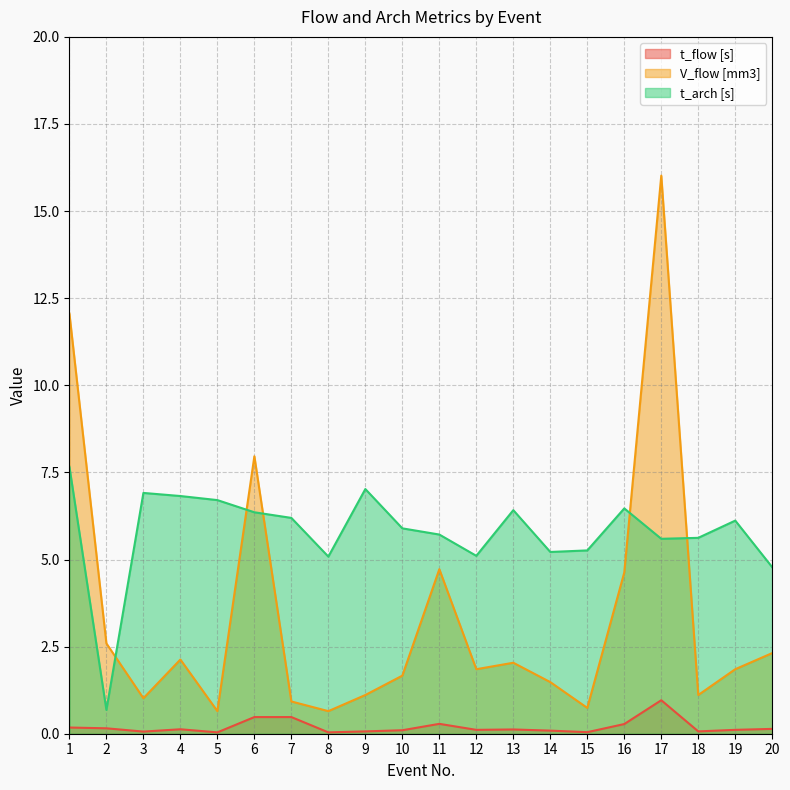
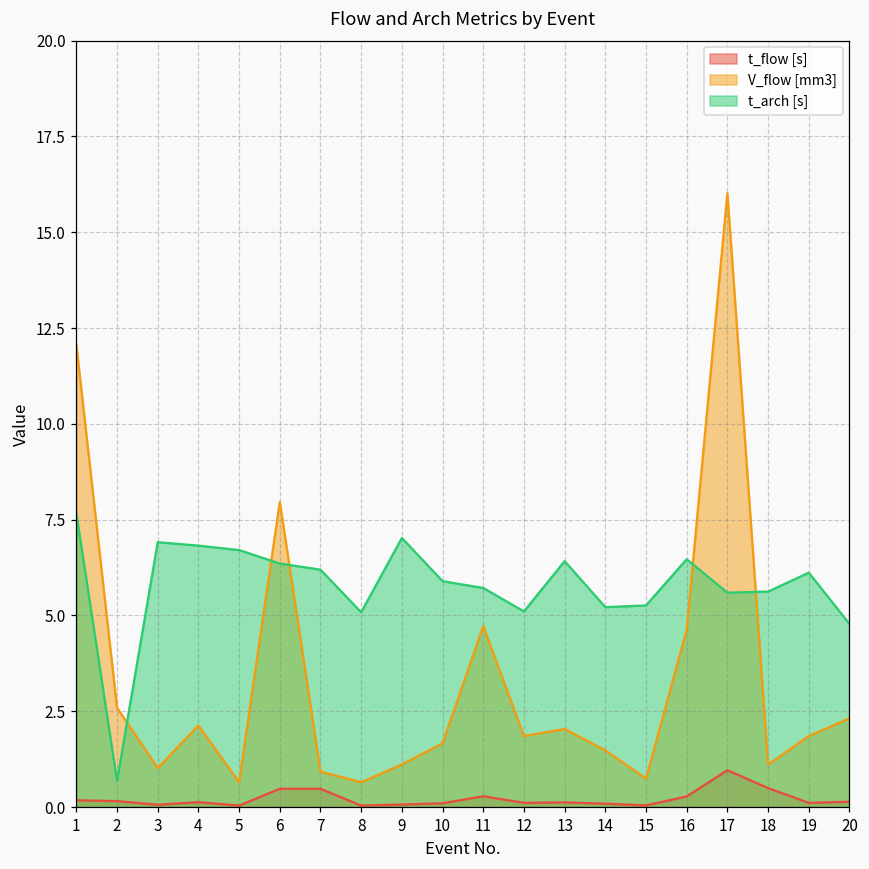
  {
    "t_flow [s]": {
      "1": 0.2,
      "2": 0.2,
      "3": 0.1,
      "4": 0.1,
      "5": 0.0,
      "6": 0.5,
      "7": 0.5,
      "8": 0.0,
      "9": 0.1,
      "10": 0.1,
      "11": 0.3,
      "12": 0.1,
      "13": 0.1,
      "14": 0.1,
      "15": 0.0,
      "16": 0.3,
      "17": 1.0,
-     "18": 0.1,
+     "18": 0.5,
      "19": 0.1,
      "20": 0.1
    },
    "V_flow [mm3]": {
      "1": 12.1,
      "2": 2.6,
      "3": 1.0,
      "4": 2.1,
      "5": 0.6,
      "6": 8.0,
      "7": 0.9,
      "8": 0.6,
      "9": 1.1,
      "10": 1.7,
      "11": 4.7,
      "12": 1.9,
      "13": 2.0,
      "14": 1.5,
      "15": 0.7,
      "16": 4.6,
      "17": 16.0,
      "18": 1.1,
      "19": 1.9,
      "20": 2.3
    },
    "t_arch [s]": {
      "1": 7.7,
      "2": 0.7,
      "3": 6.9,
      "4": 6.8,
      "5": 6.7,
      "6": 6.4,
      "7": 6.2,
      "8": 5.1,
      "9": 7.0,
      "10": 5.9,
      "11": 5.7,
      "12": 5.1,
      "13": 6.4,
      "14": 5.2,
      "15": 5.3,
      "16": 6.5,
      "17": 5.6,
      "18": 5.6,
      "19": 6.1,
      "20": 4.8
    }
  }
